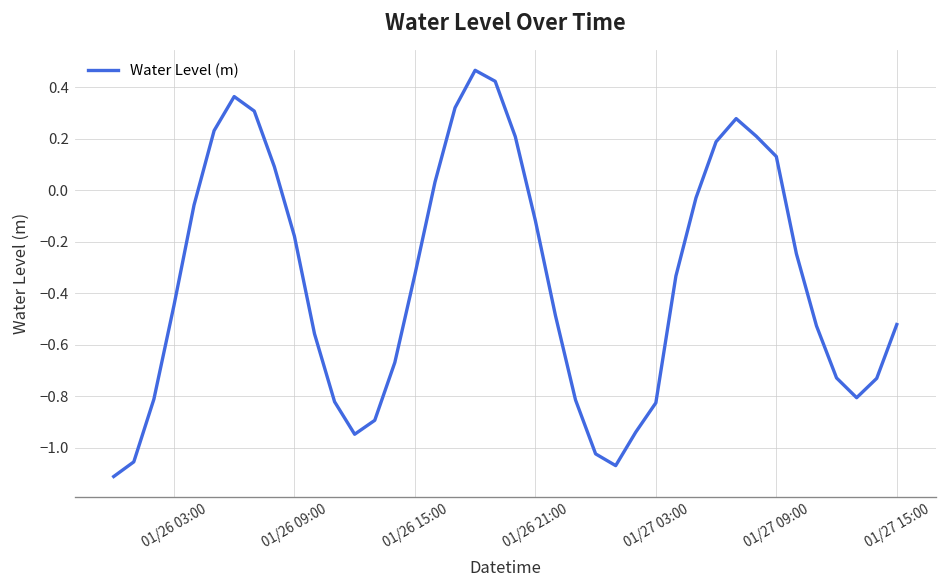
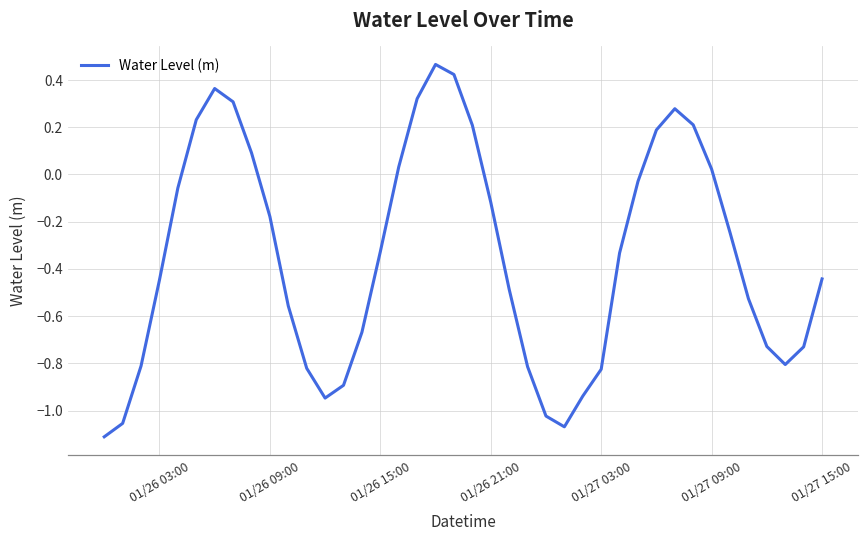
  {
    "01/26 03:00": -0.45,
    "01/26 09:00": -0.18,
    "01/26 15:00": -0.33,
    "01/26 21:00": -0.12,
    "01/27 03:00": -0.82,
-   "01/27 09:00": 0.13,
-   "01/27 15:00": -0.52
+   "01/27 09:00": 0.02,
+   "01/27 15:00": -0.44
  }
